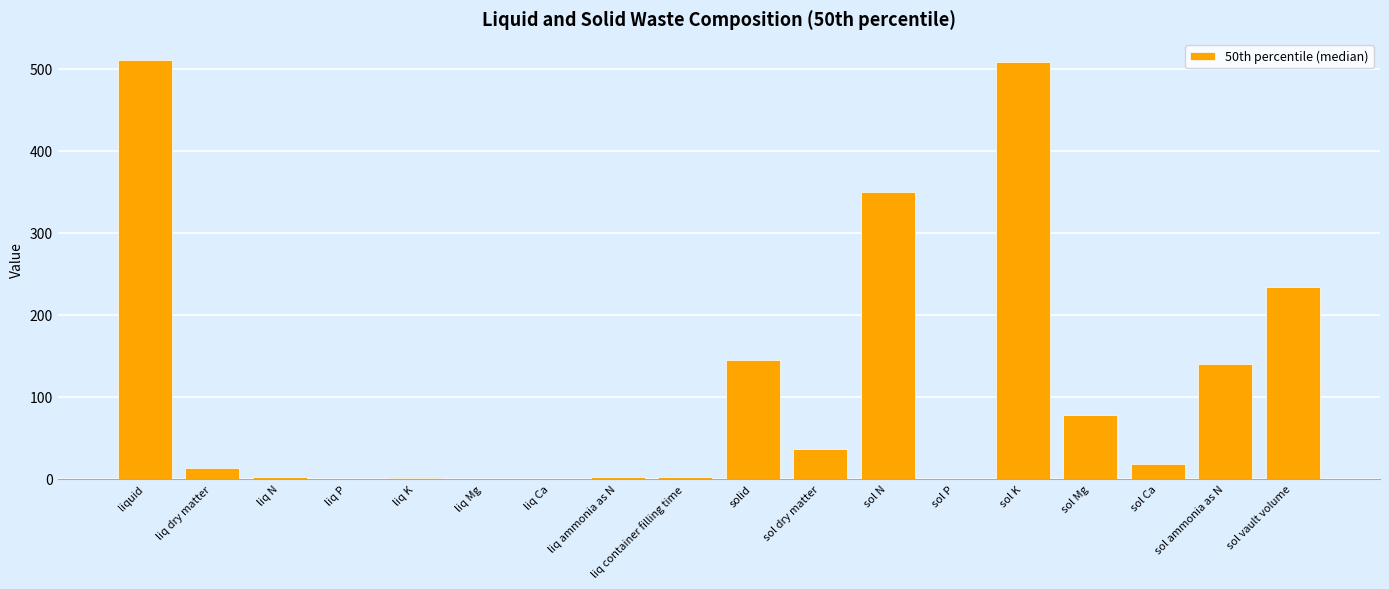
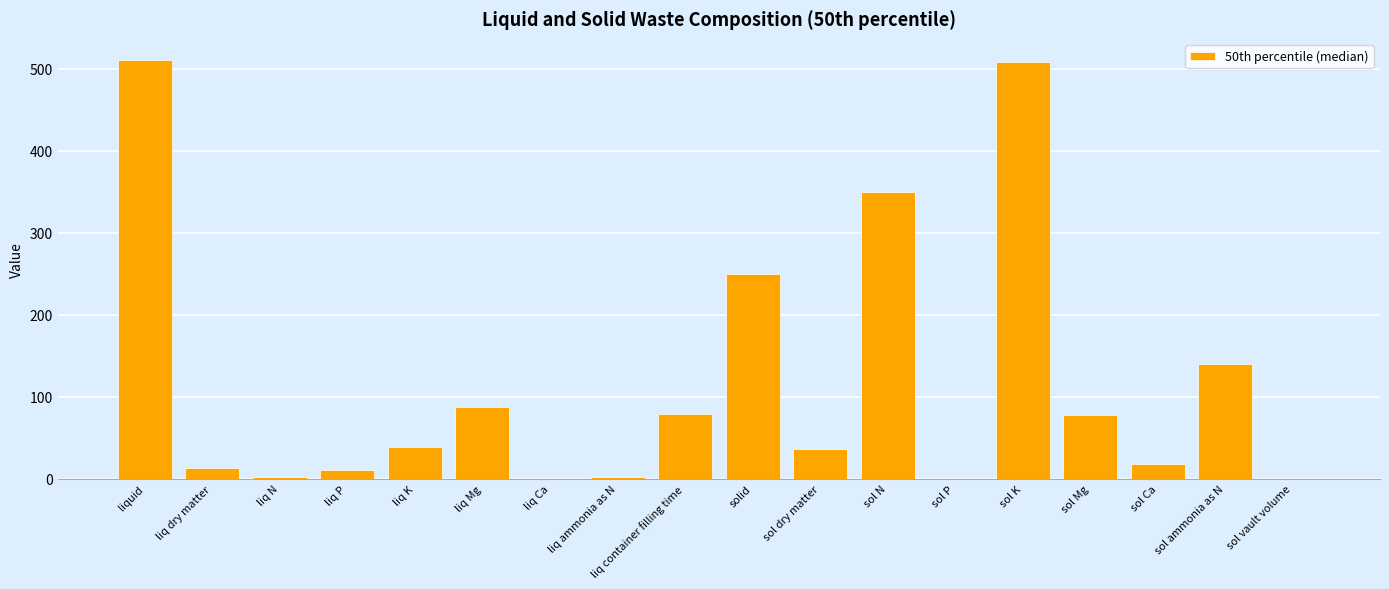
  {
    "liquid": 510,
    "liq dry matter": 10,
-   "liq P": 0,
-   "liq K": 0,
-   "liq Mg": 0,
-   "liq container filling time": 0,
-   "solid": 150,
+   "liq P": 10,
+   "liq K": 40,
+   "liq Mg": 90,
+   "liq container filling time": 80,
+   "solid": 250,
    "sol dry matter": 40,
    "sol N": 350,
    "sol K": 510,
    "sol Mg": 80,
    "sol Ca": 20,
    "sol ammonia as N": 140,
-   "sol vault volume": 230
+   "sol vault volume": 0
  }
